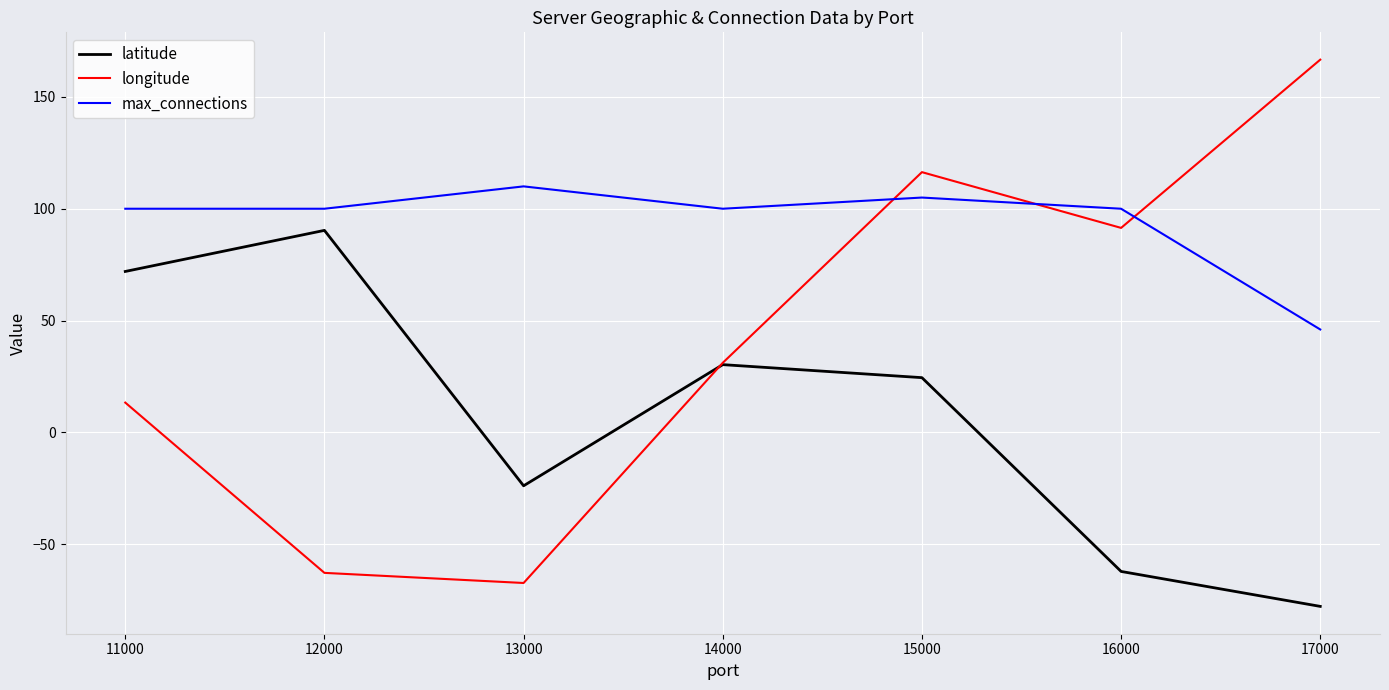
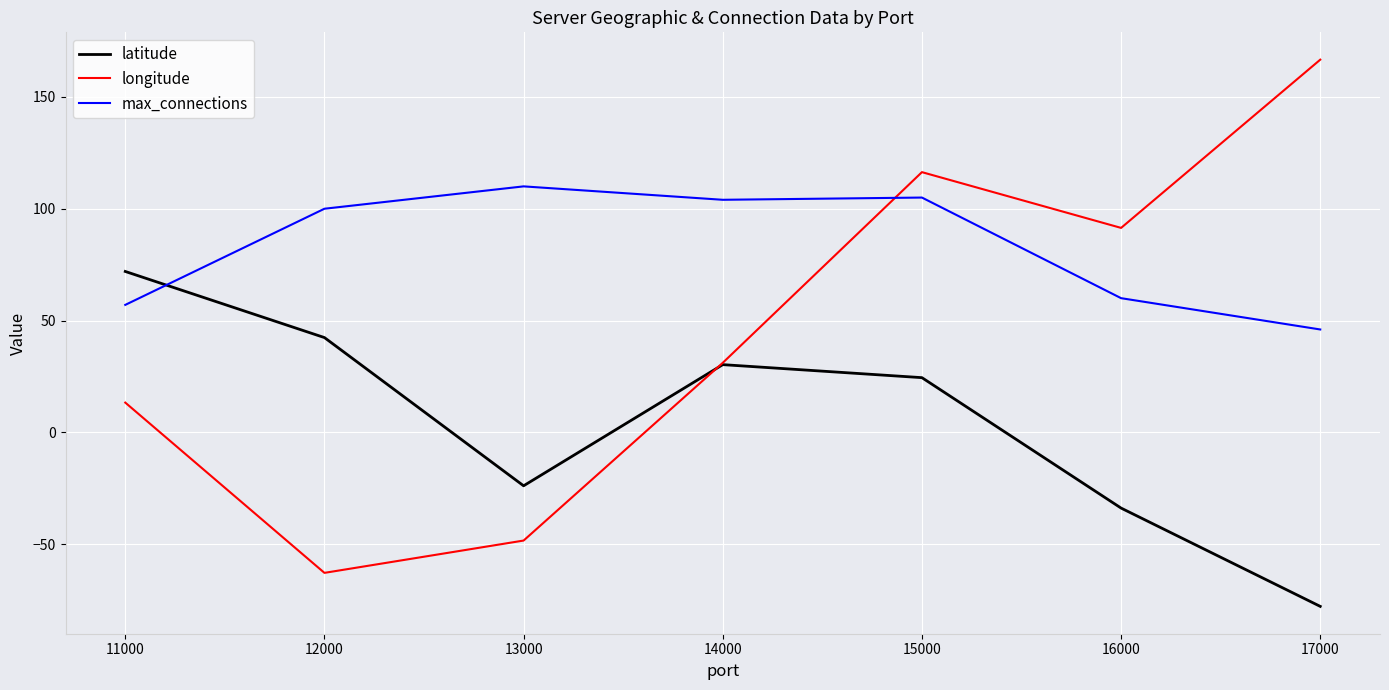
  {
    "latitude": {
      "11000": 72,
-     "12000": 90,
+     "12000": 42,
      "13000": -24,
      "15000": 24,
-     "16000": -62,
+     "16000": -34,
      "17000": -78
    },
    "longitude": {
      "11000": 13,
      "12000": -63,
-     "13000": -67,
+     "13000": -48,
      "15000": 116,
      "16000": 91,
      "17000": 167
    },
    "max_connections": {
-     "11000": 100,
+     "11000": 57,
      "12000": 100,
      "13000": 110,
-     "14000": 100,
+     "14000": 104,
      "15000": 105,
-     "16000": 100,
+     "16000": 60,
      "17000": 46
    }
  }
